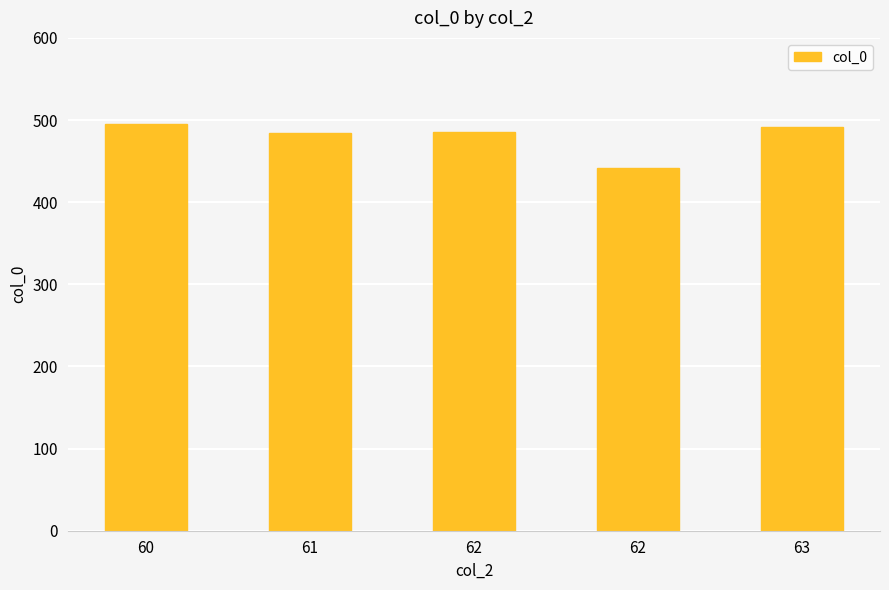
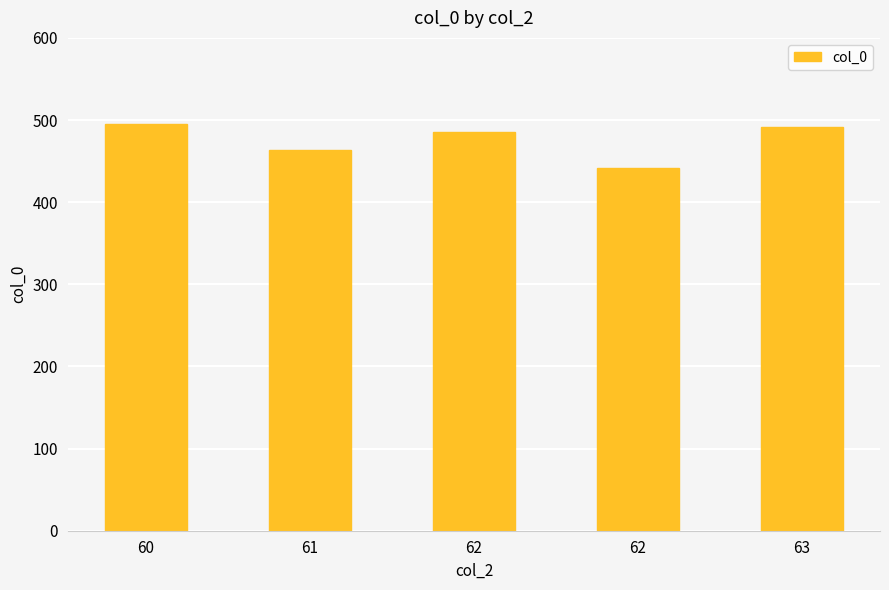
  {
    "60": 500,
-   "61": 480,
+   "61": 460,
    "63": 490
  }
